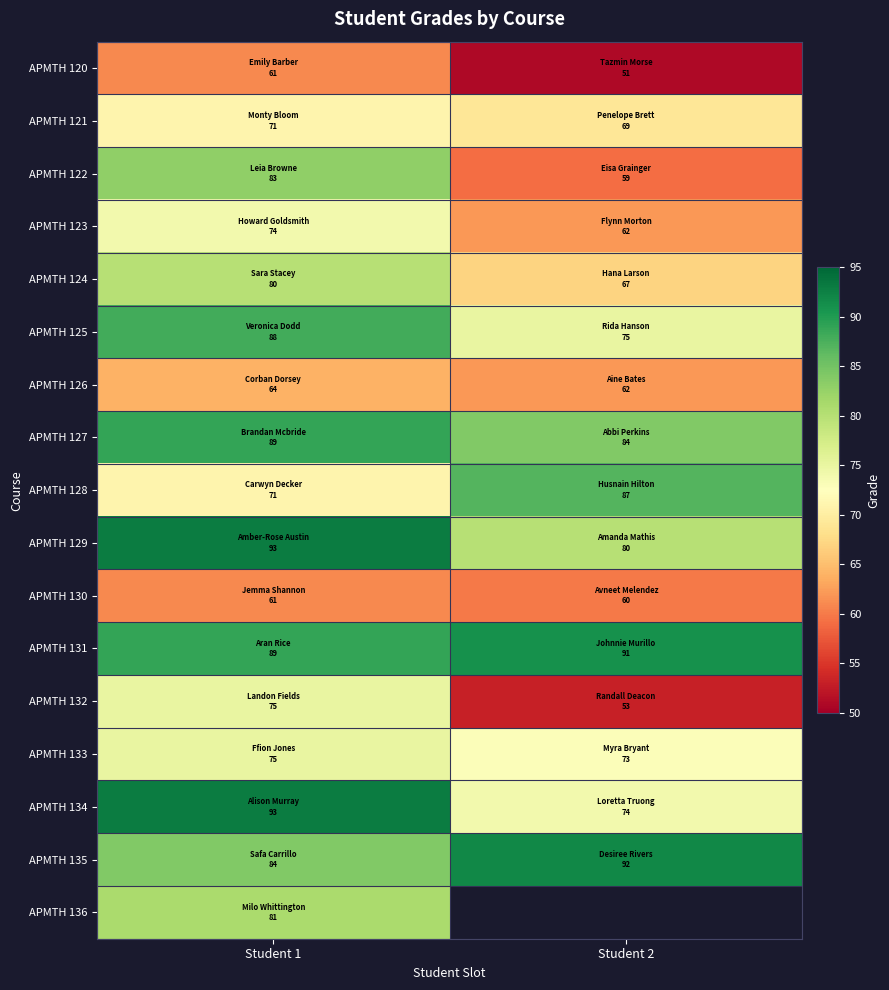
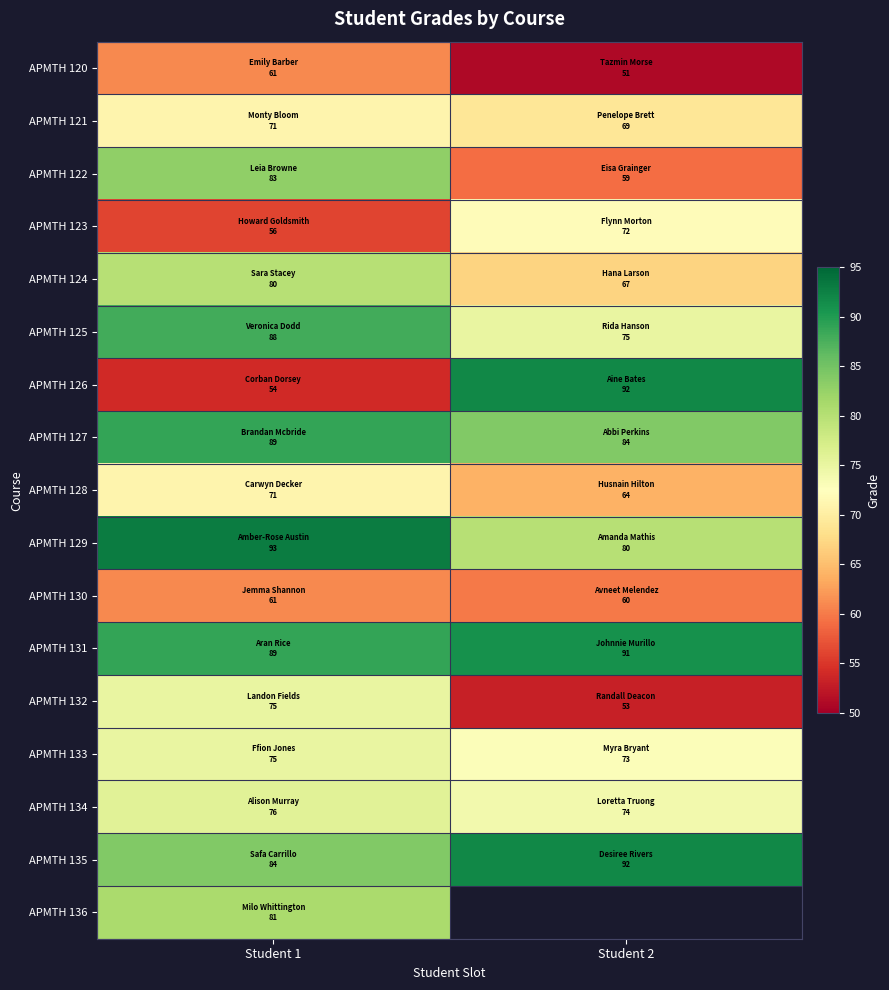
  {
    "APMTH 120": {
      "Student 1": 61,
      "Student 2": 51
    },
    "APMTH 121": {
      "Student 1": 71,
      "Student 2": 69
    },
    "APMTH 122": {
      "Student 1": 83,
      "Student 2": 59
    },
    "APMTH 123": {
-     "Student 1": 74,
-     "Student 2": 62
+     "Student 1": 56,
+     "Student 2": 72
    },
    "APMTH 124": {
      "Student 1": 80,
      "Student 2": 67
    },
    "APMTH 125": {
      "Student 1": 88,
      "Student 2": 75
    },
    "APMTH 126": {
-     "Student 1": 64,
-     "Student 2": 62
+     "Student 1": 54,
+     "Student 2": 92
    },
    "APMTH 127": {
      "Student 1": 89,
      "Student 2": 84
    },
    "APMTH 128": {
      "Student 1": 71,
-     "Student 2": 87
+     "Student 2": 64
    },
    "APMTH 129": {
      "Student 1": 93,
      "Student 2": 80
    },
    "APMTH 130": {
      "Student 1": 61,
      "Student 2": 60
    },
    "APMTH 131": {
      "Student 1": 89,
      "Student 2": 91
    },
    "APMTH 132": {
      "Student 1": 75,
      "Student 2": 53
    },
    "APMTH 133": {
      "Student 1": 75,
      "Student 2": 73
    },
    "APMTH 134": {
-     "Student 1": 93,
+     "Student 1": 76,
      "Student 2": 74
    },
    "APMTH 135": {
      "Student 1": 84,
      "Student 2": 92
    },
    "APMTH 136": {
      "Student 1": 81
    }
  }
